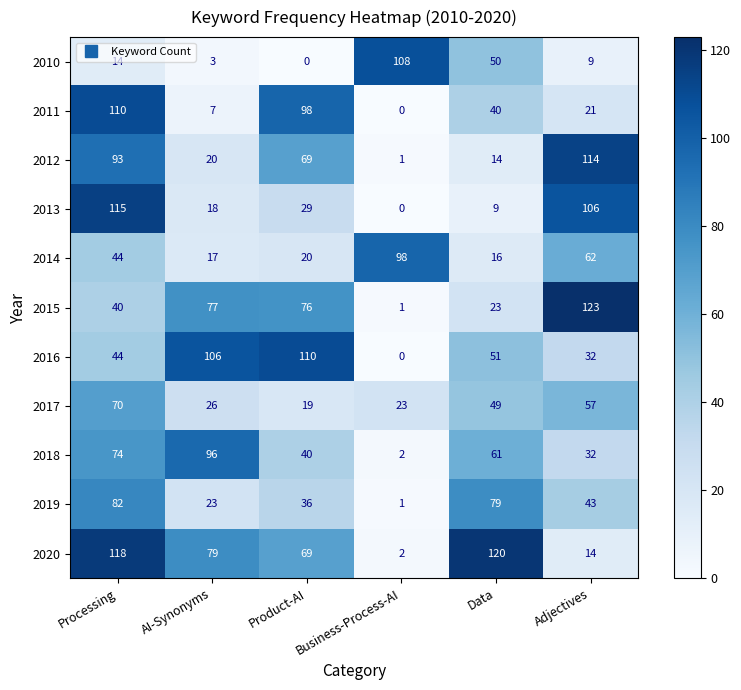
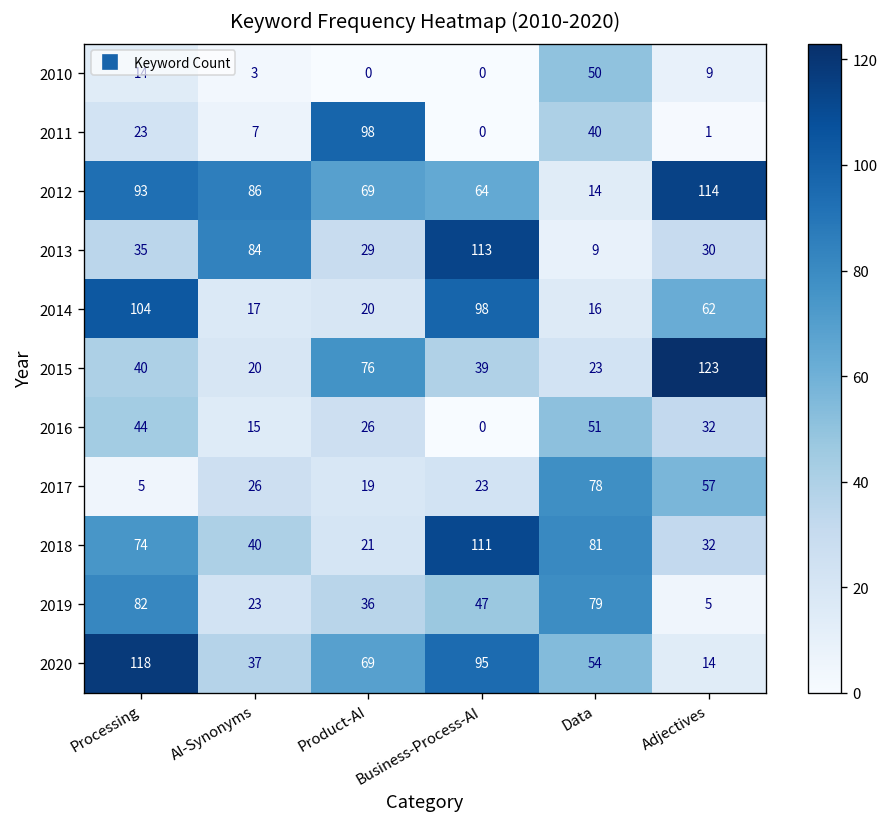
  {
    "2010": {
      "AI-Synonyms": 3,
      "Product-AI": 0,
-     "Business-Process-AI": 108,
+     "Business-Process-AI": 0,
      "Data": 50,
      "Adjectives": 9
    },
    "2011": {
-     "Processing": 110,
+     "Processing": 23,
      "AI-Synonyms": 7,
      "Product-AI": 98,
      "Business-Process-AI": 0,
      "Data": 40,
-     "Adjectives": 21
+     "Adjectives": 1
    },
    "2012": {
      "Processing": 93,
-     "AI-Synonyms": 20,
+     "AI-Synonyms": 86,
      "Product-AI": 69,
-     "Business-Process-AI": 1,
+     "Business-Process-AI": 64,
      "Data": 14,
      "Adjectives": 114
    },
    "2013": {
-     "Processing": 115,
-     "AI-Synonyms": 18,
+     "Processing": 35,
+     "AI-Synonyms": 84,
      "Product-AI": 29,
-     "Business-Process-AI": 0,
+     "Business-Process-AI": 113,
      "Data": 9,
-     "Adjectives": 106
+     "Adjectives": 30
    },
    "2014": {
-     "Processing": 44,
+     "Processing": 104,
      "AI-Synonyms": 17,
      "Product-AI": 20,
      "Business-Process-AI": 98,
      "Data": 16,
      "Adjectives": 62
    },
    "2015": {
      "Processing": 40,
-     "AI-Synonyms": 77,
+     "AI-Synonyms": 20,
      "Product-AI": 76,
-     "Business-Process-AI": 1,
+     "Business-Process-AI": 39,
      "Data": 23,
      "Adjectives": 123
    },
    "2016": {
      "Processing": 44,
-     "AI-Synonyms": 106,
-     "Product-AI": 110,
+     "AI-Synonyms": 15,
+     "Product-AI": 26,
      "Business-Process-AI": 0,
      "Data": 51,
      "Adjectives": 32
    },
    "2017": {
-     "Processing": 70,
+     "Processing": 5,
      "AI-Synonyms": 26,
      "Product-AI": 19,
      "Business-Process-AI": 23,
-     "Data": 49,
+     "Data": 78,
      "Adjectives": 57
    },
    "2018": {
      "Processing": 74,
-     "AI-Synonyms": 96,
-     "Product-AI": 40,
-     "Business-Process-AI": 2,
-     "Data": 61,
+     "AI-Synonyms": 40,
+     "Product-AI": 21,
+     "Business-Process-AI": 111,
+     "Data": 81,
      "Adjectives": 32
    },
    "2019": {
      "Processing": 82,
      "AI-Synonyms": 23,
      "Product-AI": 36,
-     "Business-Process-AI": 1,
+     "Business-Process-AI": 47,
      "Data": 79,
-     "Adjectives": 43
+     "Adjectives": 5
    },
    "2020": {
      "Processing": 118,
-     "AI-Synonyms": 79,
+     "AI-Synonyms": 37,
      "Product-AI": 69,
-     "Business-Process-AI": 2,
-     "Data": 120,
+     "Business-Process-AI": 95,
+     "Data": 54,
      "Adjectives": 14
    }
  }
